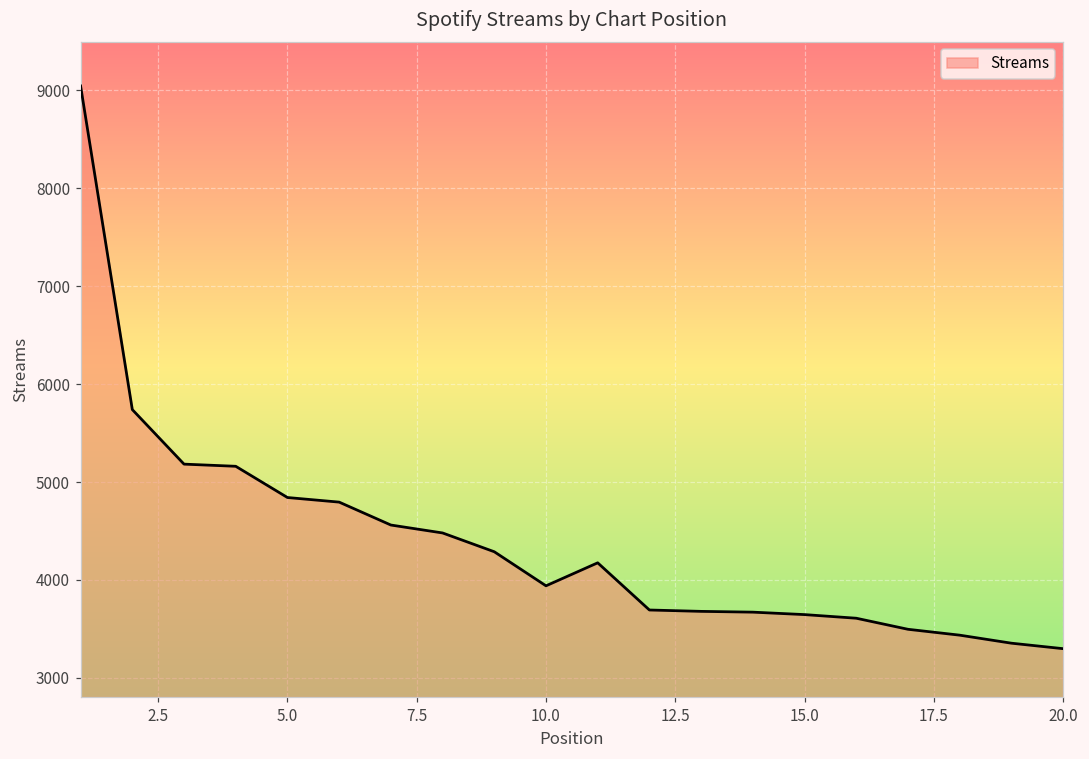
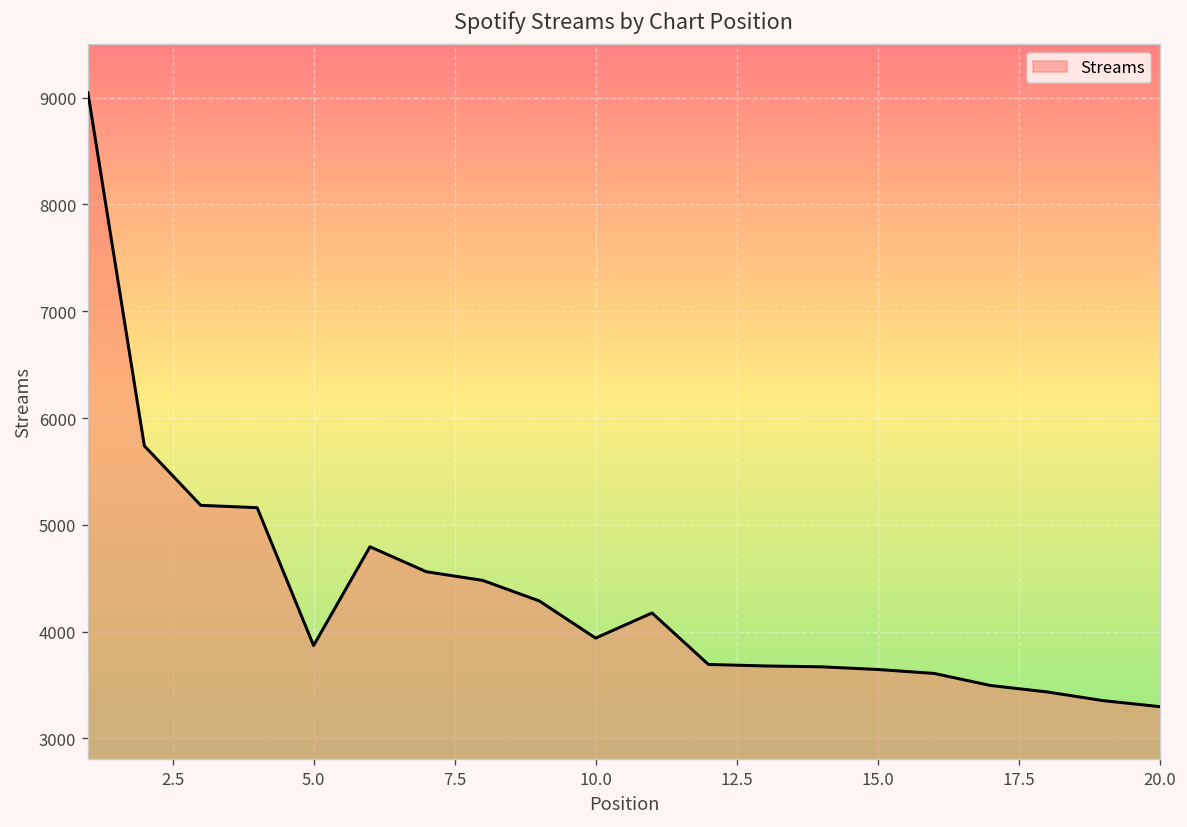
  {
-   "5.0": 4800,
+   "5.0": 3900,
    "10.0": 3900,
    "15.0": 3600,
    "20.0": 3300
  }
